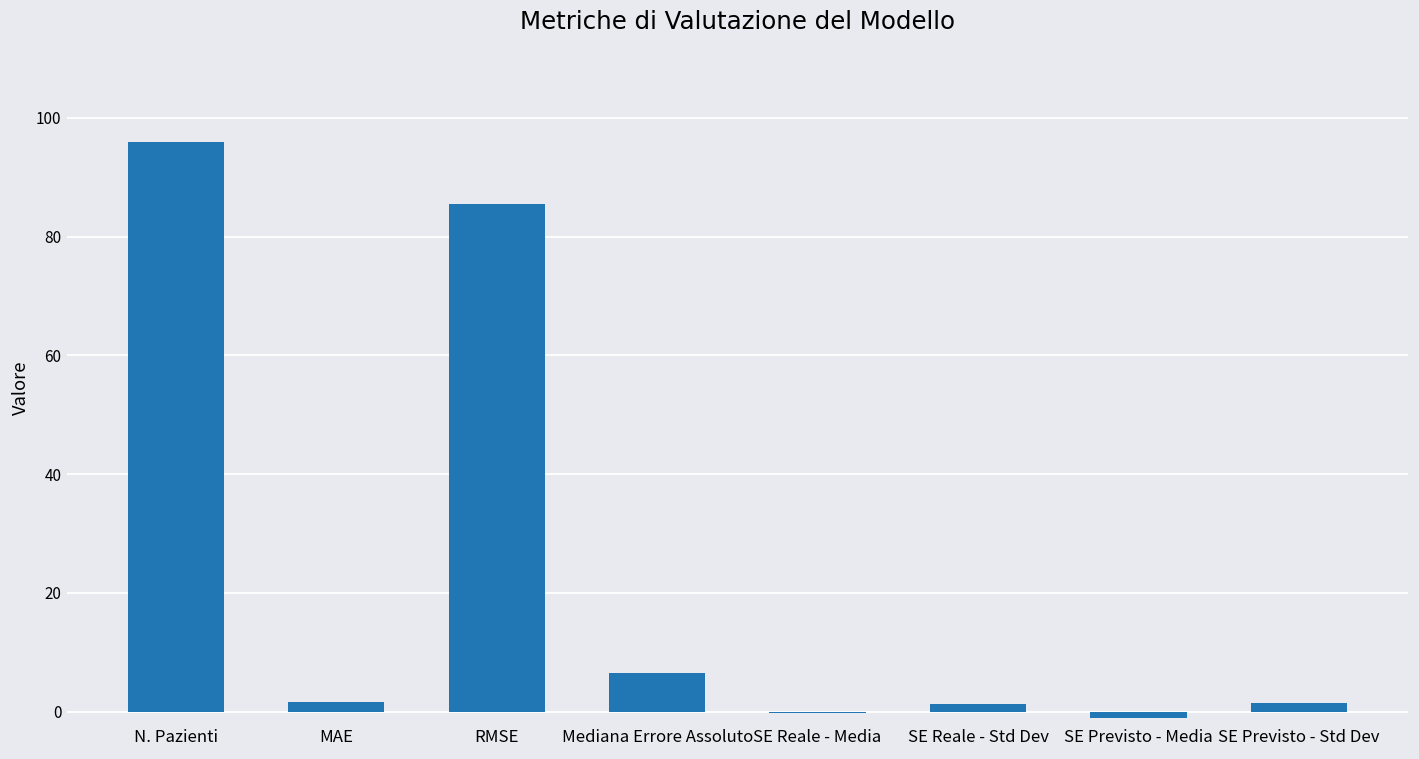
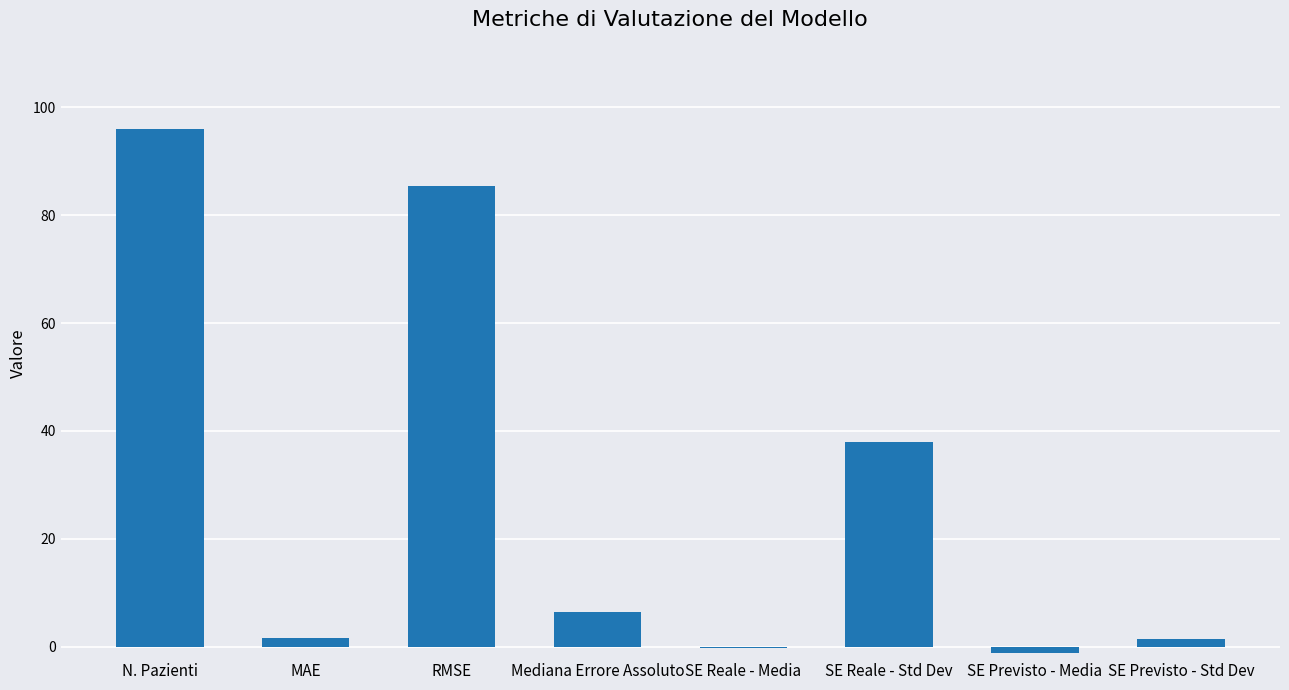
  {
    "N. Pazienti": 96,
    "MAE": 2,
    "RMSE": 85,
    "Mediana Errore Assoluto": 7,
-   "SE Reale - Std Dev": 1,
+   "SE Reale - Std Dev": 38,
    "SE Previsto - Media": -1,
    "SE Previsto - Std Dev": 1
  }
